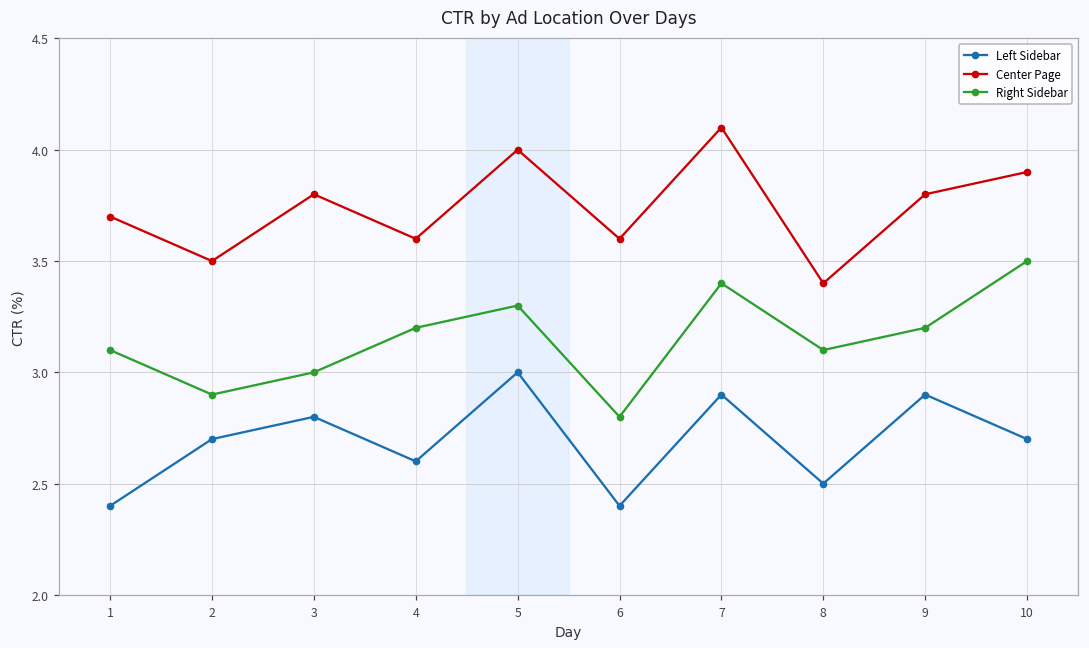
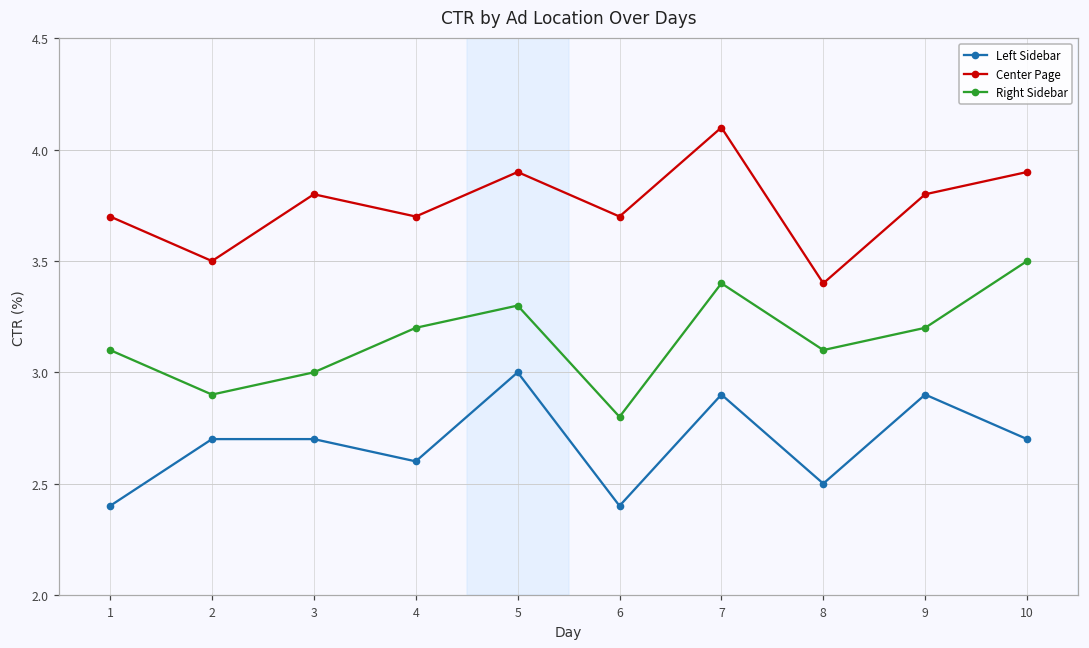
  {
    "Left Sidebar": {
      "1": 2.4,
      "2": 2.7,
-     "3": 2.8,
+     "3": 2.7,
      "4": 2.6,
      "5": 3.0,
      "6": 2.4,
      "7": 2.9,
      "8": 2.5,
      "9": 2.9,
      "10": 2.7
    },
    "Center Page": {
      "1": 3.7,
      "2": 3.5,
      "3": 3.8,
-     "4": 3.6,
-     "5": 4.0,
-     "6": 3.6,
+     "4": 3.7,
+     "5": 3.9,
+     "6": 3.7,
      "7": 4.1,
      "8": 3.4,
      "9": 3.8,
      "10": 3.9
    },
    "Right Sidebar": {
      "1": 3.1,
      "2": 2.9,
      "3": 3.0,
      "4": 3.2,
      "5": 3.3,
      "6": 2.8,
      "7": 3.4,
      "8": 3.1,
      "9": 3.2,
      "10": 3.5
    }
  }
